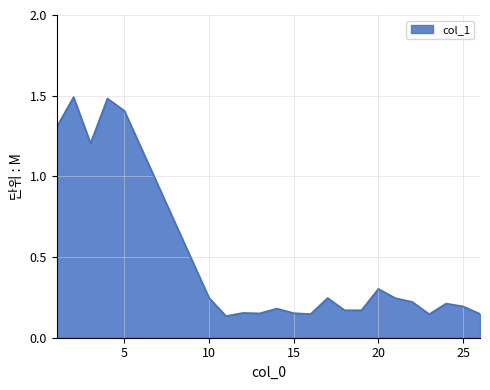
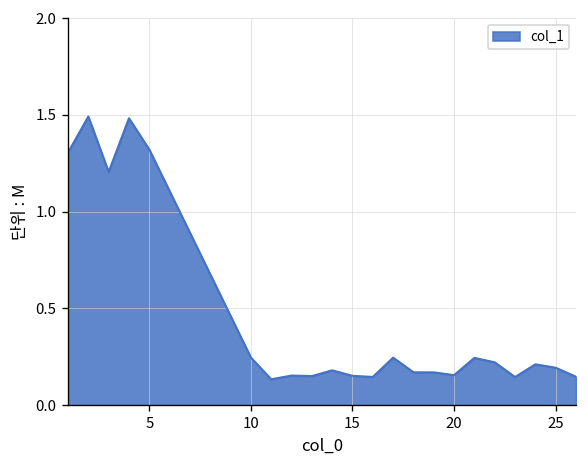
  {
-   "5": 1.41,
+   "5": 1.32,
    "10": 0.25,
    "15": 0.15,
-   "20": 0.30,
+   "20": 0.16,
    "25": 0.19
  }
